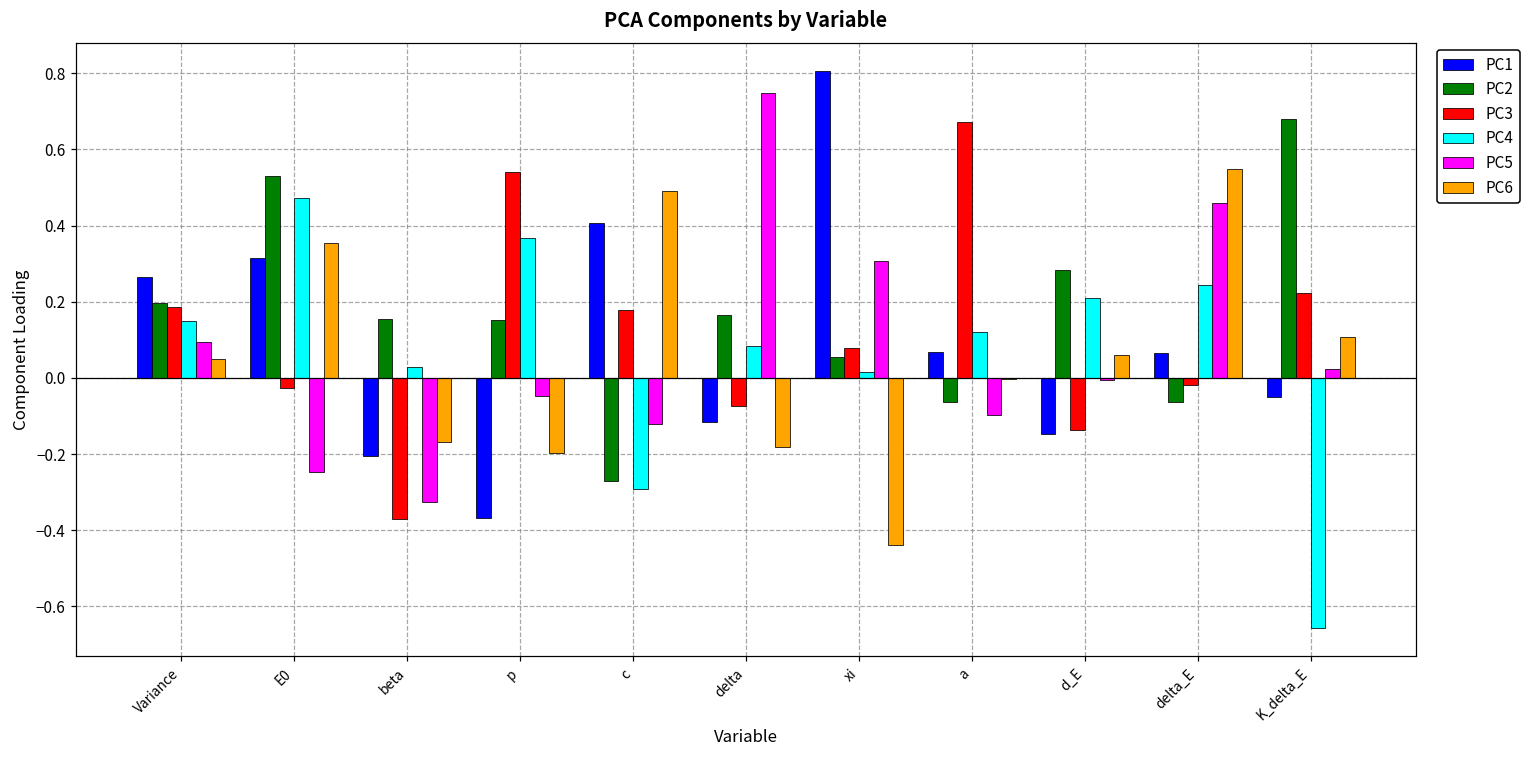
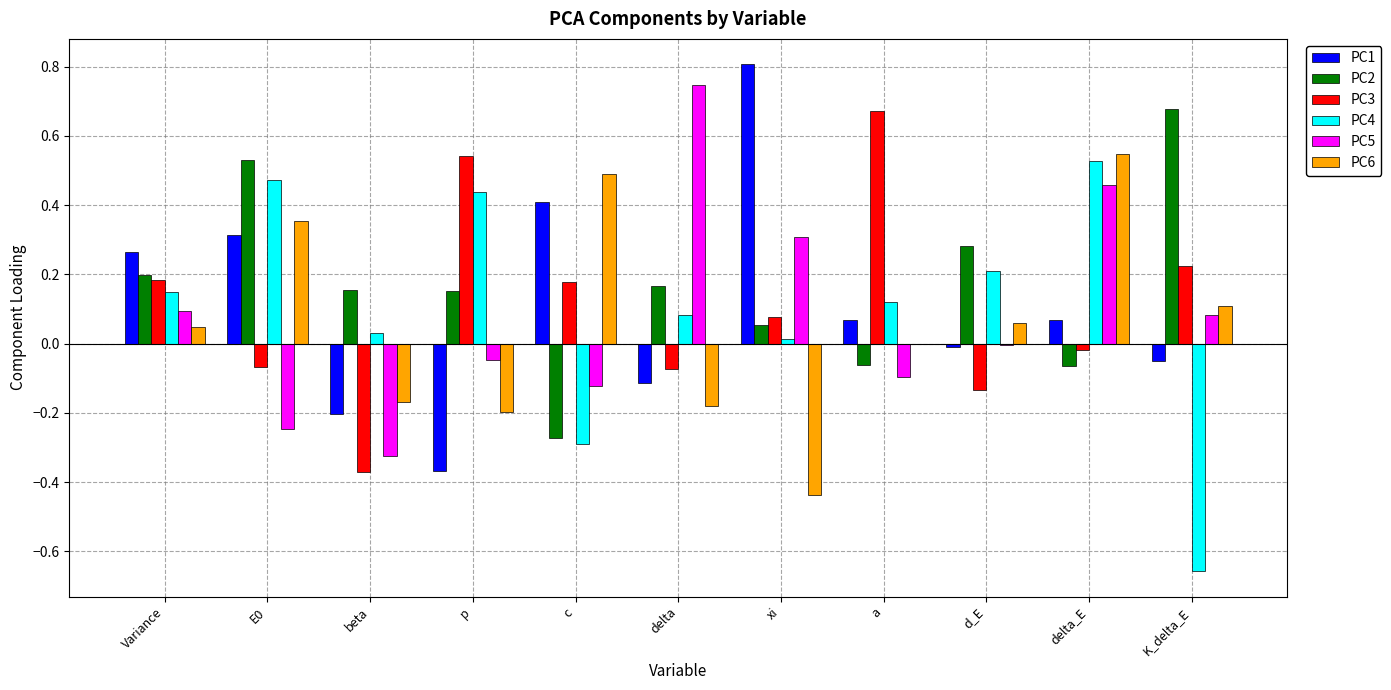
  {
    "PC1": {
      "Variance": 0.27,
      "E0": 0.31,
      "beta": -0.20,
      "p": -0.37,
      "c": 0.41,
      "delta": -0.11,
      "xi": 0.81,
      "a": 0.07,
-     "d_E": -0.15,
+     "d_E": -0.01,
      "delta_E": 0.07,
      "K_delta_E": -0.05
    },
    "PC2": {
      "Variance": 0.20,
      "E0": 0.53,
      "beta": 0.16,
      "p": 0.15,
      "c": -0.27,
      "delta": 0.17,
      "xi": 0.05,
      "a": -0.06,
      "d_E": 0.28,
      "delta_E": -0.06,
      "K_delta_E": 0.68
    },
    "PC3": {
      "Variance": 0.19,
-     "E0": -0.03,
+     "E0": -0.07,
      "beta": -0.37,
      "p": 0.54,
      "c": 0.18,
      "delta": -0.07,
      "xi": 0.08,
      "a": 0.67,
      "d_E": -0.14,
      "delta_E": -0.02,
      "K_delta_E": 0.22
    },
    "PC4": {
      "Variance": 0.15,
      "E0": 0.47,
      "beta": 0.03,
-     "p": 0.37,
+     "p": 0.44,
      "c": -0.29,
      "delta": 0.08,
      "xi": 0.01,
      "a": 0.12,
      "d_E": 0.21,
-     "delta_E": 0.24,
+     "delta_E": 0.53,
      "K_delta_E": -0.66
    },
    "PC5": {
      "Variance": 0.09,
      "E0": -0.25,
      "beta": -0.33,
      "p": -0.05,
      "c": -0.12,
      "delta": 0.75,
      "xi": 0.31,
      "a": -0.10,
      "delta_E": 0.46,
-     "K_delta_E": 0.02
+     "K_delta_E": 0.08
    },
    "PC6": {
      "Variance": 0.05,
      "E0": 0.35,
      "beta": -0.17,
      "p": -0.20,
      "c": 0.49,
      "delta": -0.18,
      "xi": -0.44,
      "d_E": 0.06,
      "delta_E": 0.55,
      "K_delta_E": 0.11
    }
  }
